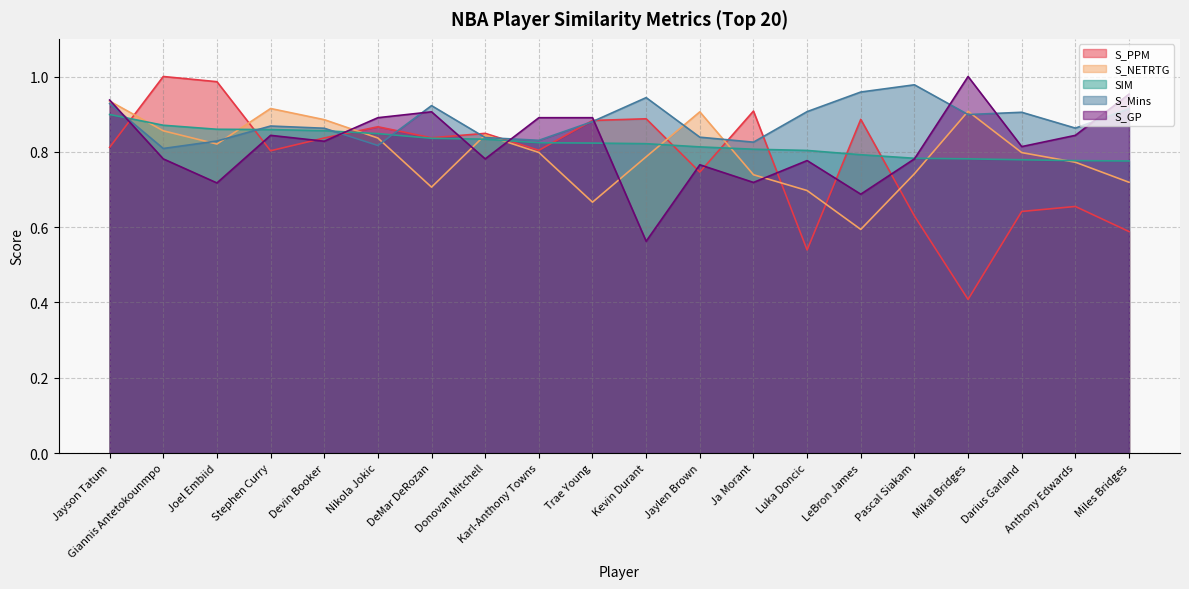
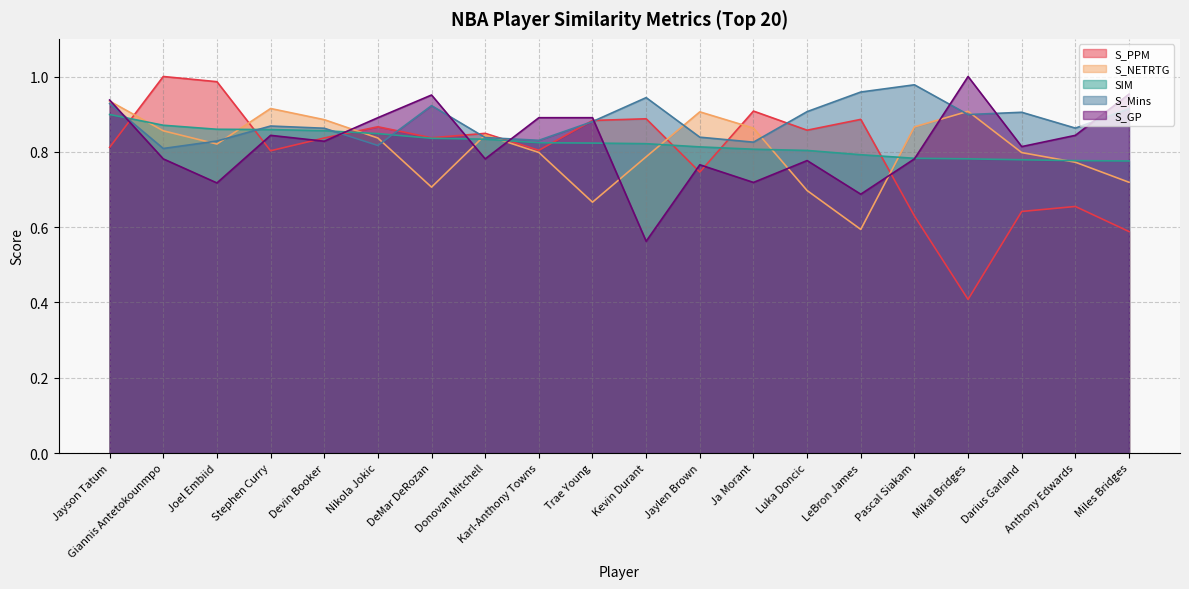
  {
    "S_PPM": {
      "Jayson Tatum": 0.81,
      "Giannis Antetokounmpo": 1.00,
      "Joel Embiid": 0.99,
      "Stephen Curry": 0.80,
      "Devin Booker": 0.84,
      "Nikola Jokic": 0.87,
      "Kevin Durant": 0.89,
      "Jaylen Brown": 0.75,
      "Ja Morant": 0.91,
-     "Luka Doncic": 0.54,
+     "Luka Doncic": 0.86,
      "LeBron James": 0.89,
      "Pascal Siakam": 0.63,
      "Mikal Bridges": 0.41,
      "Darius Garland": 0.64,
      "Anthony Edwards": 0.65,
      "Miles Bridges": 0.59
    },
    "S_NETRTG": {
      "Giannis Antetokounmpo": 0.86,
      "Joel Embiid": 0.82,
      "Stephen Curry": 0.92,
      "Devin Booker": 0.89,
      "Nikola Jokic": 0.84,
      "DeMar DeRozan": 0.71,
      "Trae Young": 0.67,
      "Kevin Durant": 0.79,
      "Jaylen Brown": 0.91,
-     "Ja Morant": 0.74,
+     "Ja Morant": 0.86,
      "Luka Doncic": 0.70,
      "LeBron James": 0.59,
-     "Pascal Siakam": 0.74,
+     "Pascal Siakam": 0.87,
      "Mikal Bridges": 0.91,
      "Darius Garland": 0.80,
      "Miles Bridges": 0.72
    },
    "S_GP": {
      "Giannis Antetokounmpo": 0.78,
      "Joel Embiid": 0.72,
      "Stephen Curry": 0.84,
      "Devin Booker": 0.83,
      "Nikola Jokic": 0.89,
-     "DeMar DeRozan": 0.91,
+     "DeMar DeRozan": 0.95,
      "Donovan Mitchell": 0.78,
      "Karl-Anthony Towns": 0.89,
      "Trae Young": 0.89,
      "Kevin Durant": 0.56,
      "Jaylen Brown": 0.77,
      "Ja Morant": 0.72,
      "Luka Doncic": 0.78,
      "LeBron James": 0.69,
      "Mikal Bridges": 1.00,
      "Darius Garland": 0.81,
      "Anthony Edwards": 0.84
    }
  }
